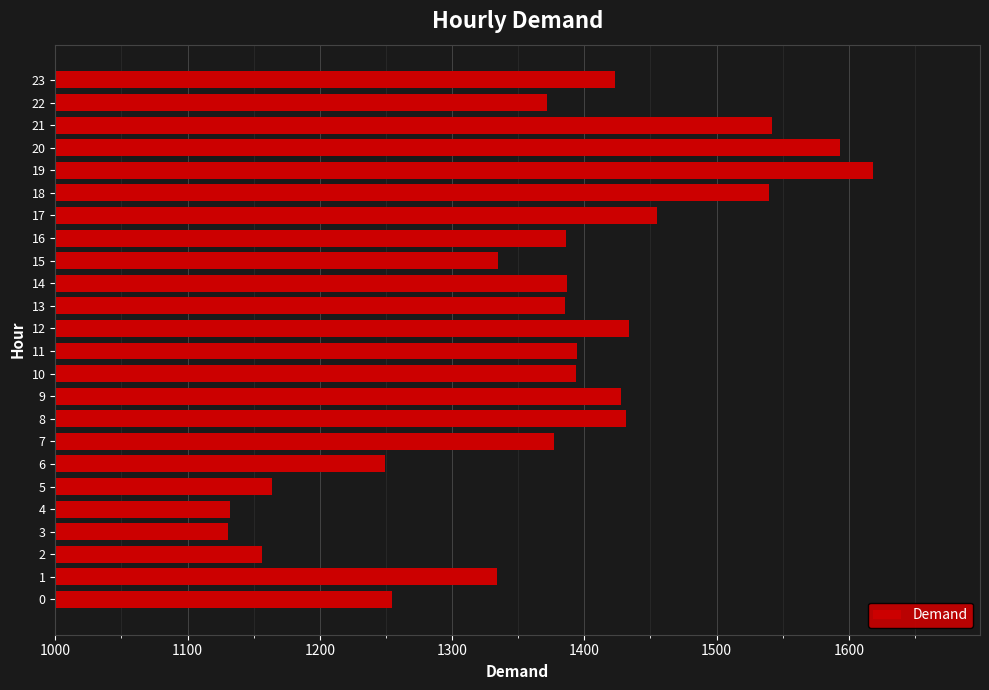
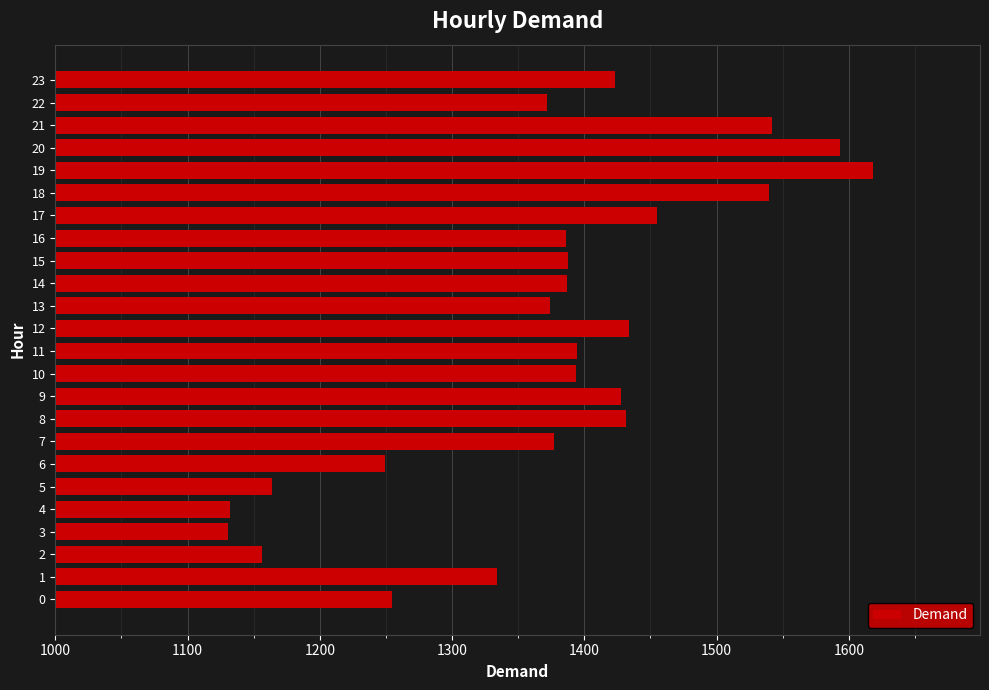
  {
    "23": 1423,
    "22": 1372,
    "21": 1542,
    "20": 1593,
    "19": 1618,
    "18": 1540,
    "17": 1455,
    "16": 1386,
-   "15": 1335,
+   "15": 1388,
    "14": 1387,
-   "13": 1385,
+   "13": 1374,
    "12": 1434,
    "11": 1394,
    "10": 1394,
    "9": 1428,
    "8": 1432,
    "7": 1377,
    "6": 1249,
    "5": 1164,
    "4": 1132,
    "3": 1131,
    "2": 1156,
    "1": 1334,
    "0": 1255
  }
